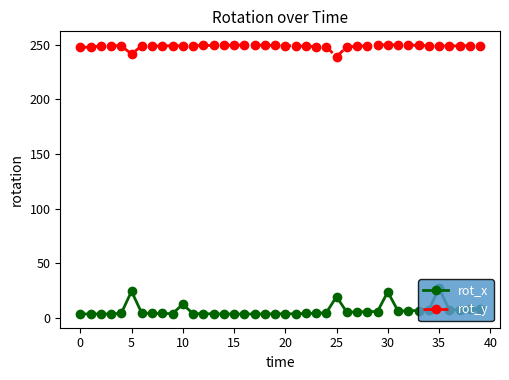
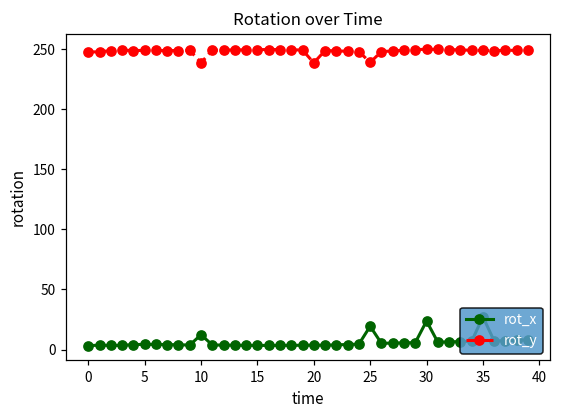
  {
    "rot_x": {
      "0": 3,
-     "5": 24,
+     "5": 4,
      "10": 12,
      "15": 3,
      "20": 4,
      "25": 19,
      "30": 24
    },
    "rot_y": {
      "0": 248,
-     "5": 242,
-     "10": 249,
+     "5": 249,
+     "10": 239,
      "15": 250,
-     "20": 249,
+     "20": 239,
      "25": 239,
      "30": 250,
      "35": 249
    }
  }
